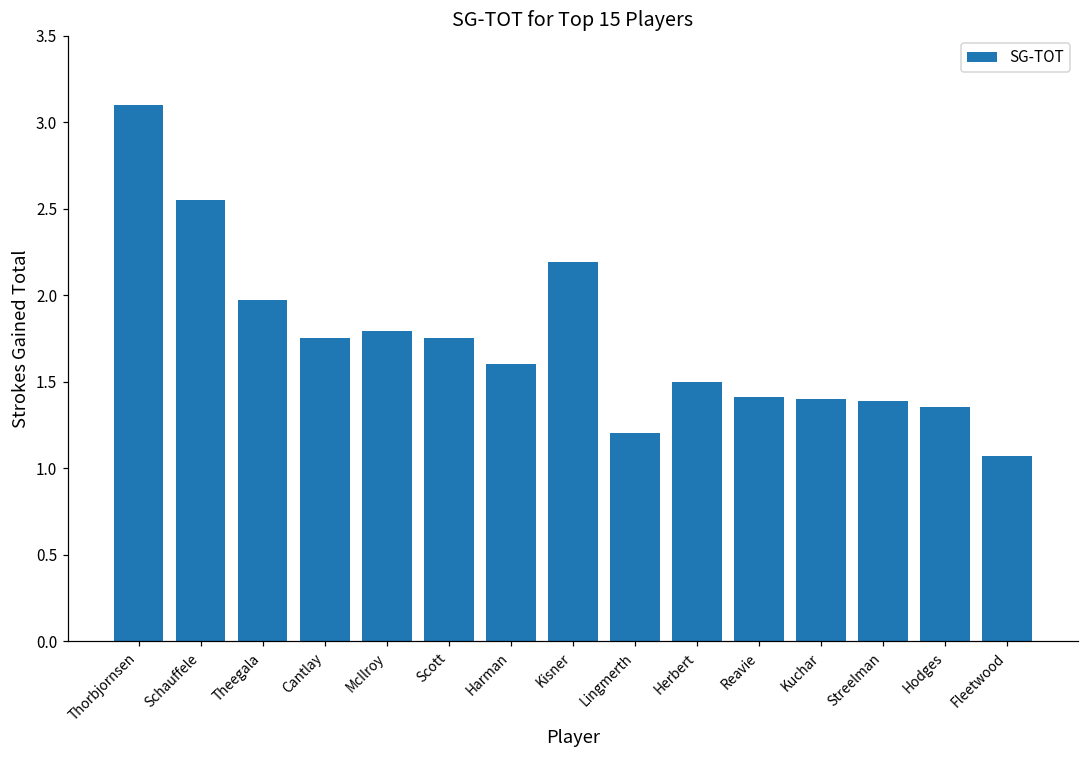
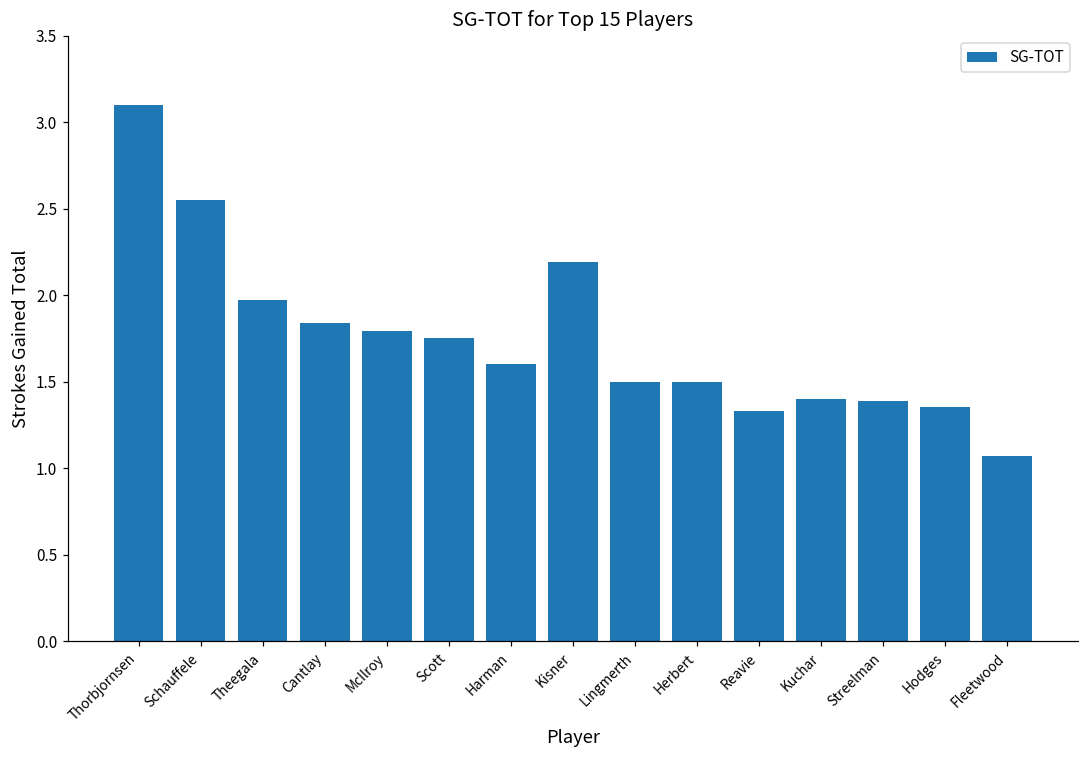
  {
    "Thorbjornsen": 3.10,
    "Schauffele": 2.55,
    "Theegala": 1.97,
-   "Cantlay": 1.75,
+   "Cantlay": 1.84,
    "McIlroy": 1.79,
    "Scott": 1.75,
    "Harman": 1.60,
    "Kisner": 2.19,
-   "Lingmerth": 1.2,
+   "Lingmerth": 1.5,
    "Herbert": 1.50,
-   "Reavie": 1.41,
+   "Reavie": 1.33,
    "Kuchar": 1.40,
    "Streelman": 1.39,
    "Hodges": 1.35,
    "Fleetwood": 1.07
  }
